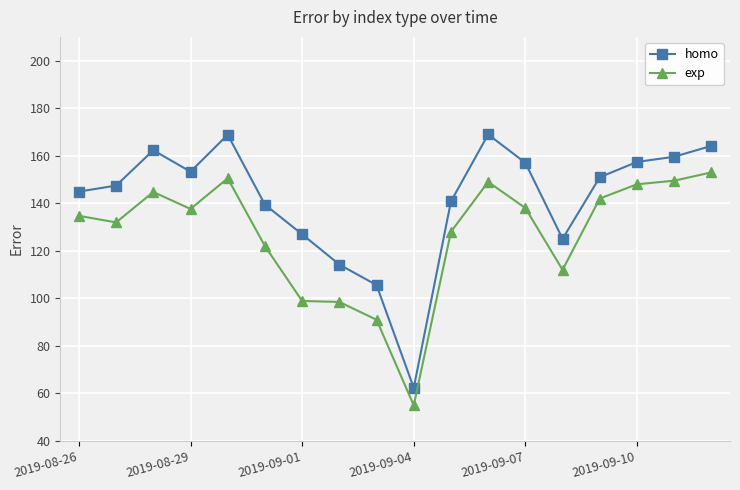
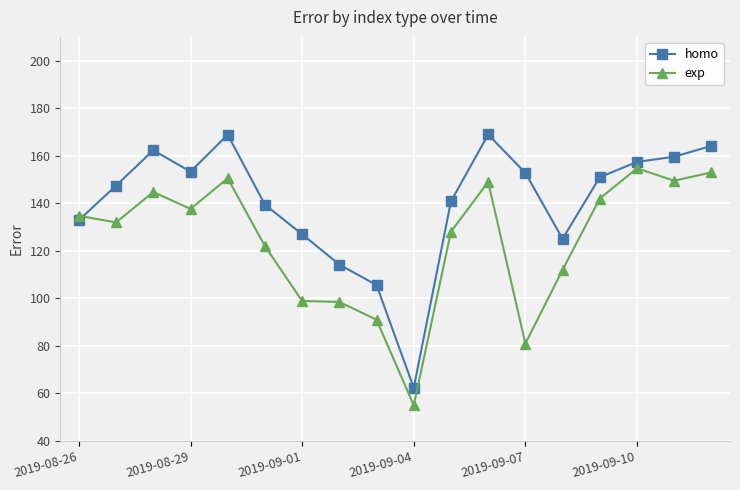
  {
    "homo": {
-     "2019-08-26": 145,
+     "2019-08-26": 133,
      "2019-08-29": 153,
      "2019-09-01": 127,
      "2019-09-04": 62,
-     "2019-09-07": 157,
+     "2019-09-07": 153,
      "2019-09-10": 157
    },
    "exp": {
      "2019-08-26": 135,
      "2019-08-29": 138,
      "2019-09-01": 99,
      "2019-09-04": 55,
-     "2019-09-07": 138,
-     "2019-09-10": 148
+     "2019-09-07": 81,
+     "2019-09-10": 155
    }
  }
